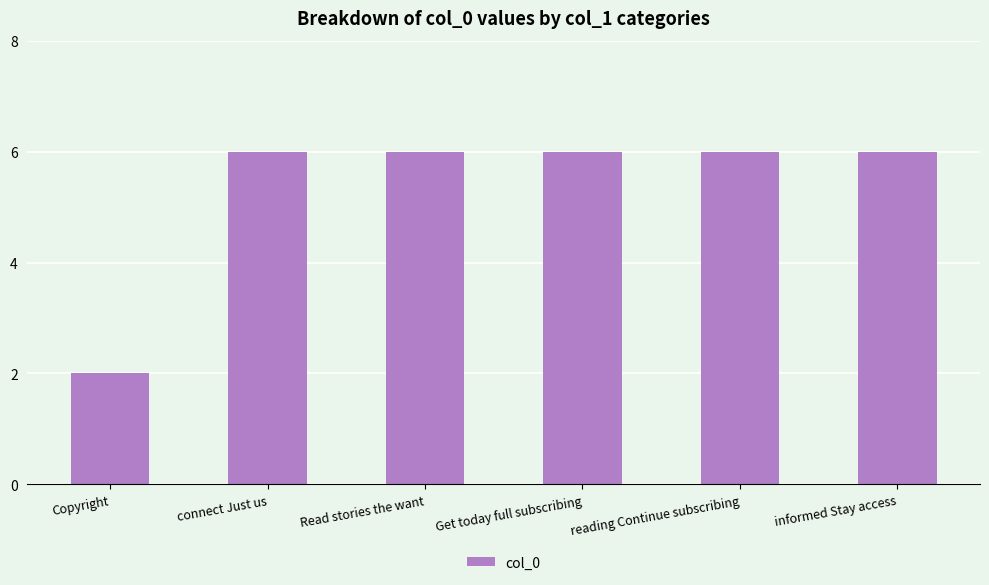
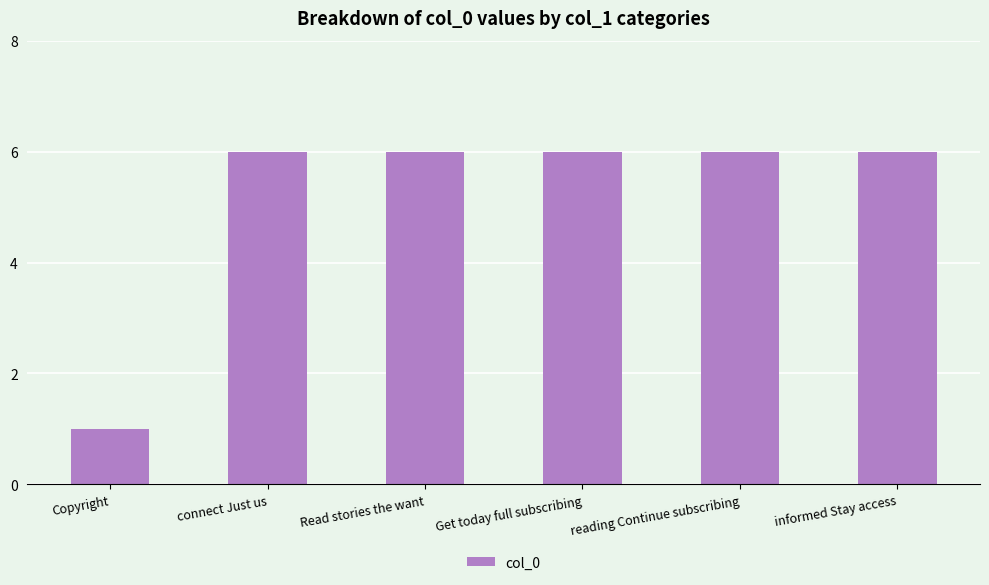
  {
-   "Copyright": 2,
+   "Copyright": 1,
    "connect Just us": 6,
    "Read stories the want": 6,
    "Get today full subscribing": 6,
    "reading Continue subscribing": 6,
    "informed Stay access": 6
  }
